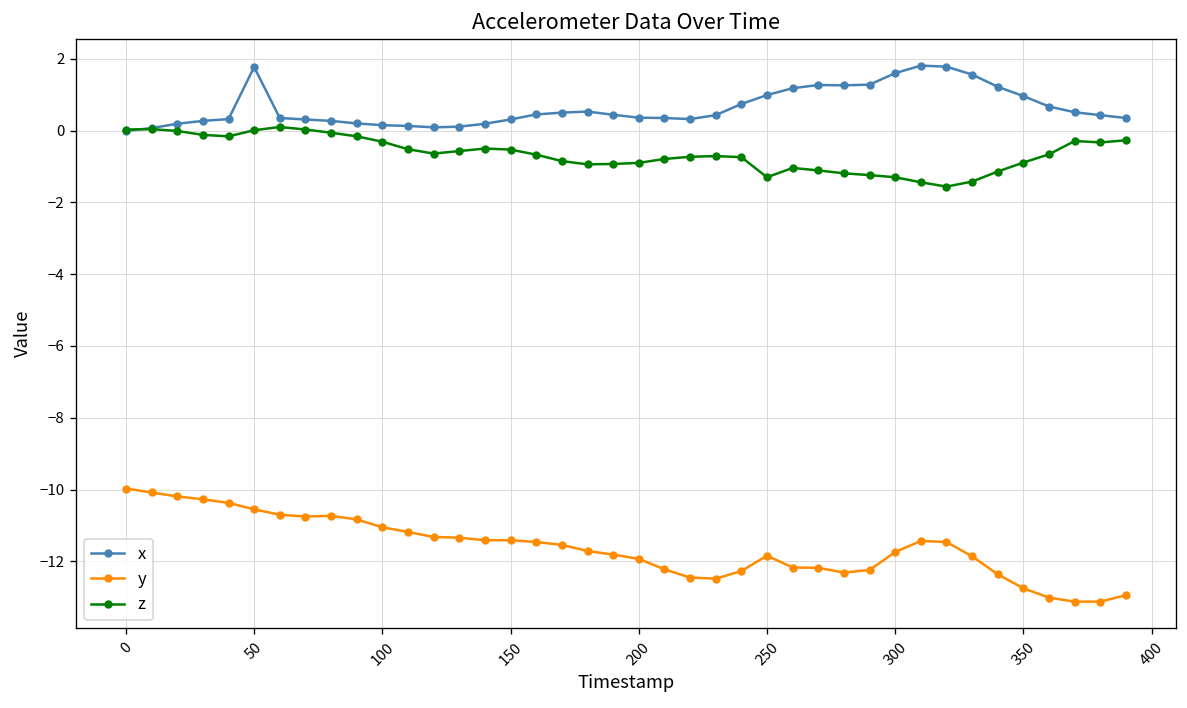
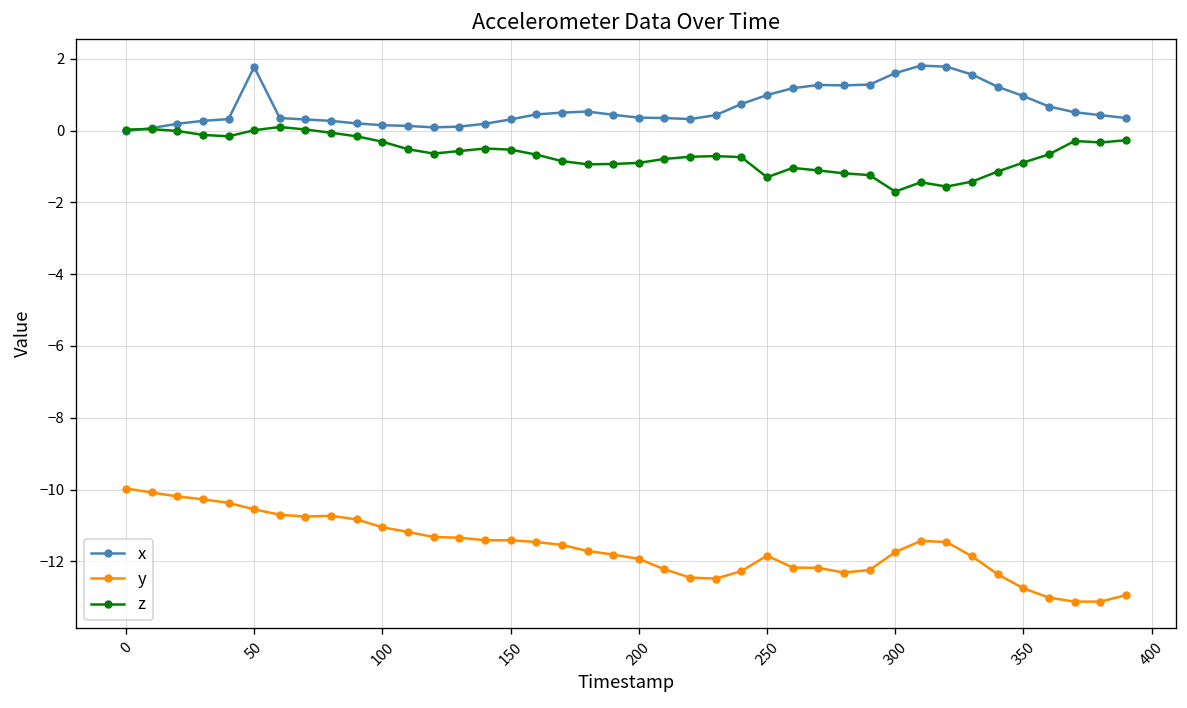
  {
    "x": {
      "50": 1.8,
      "100": 0.2,
      "150": 0.3,
      "200": 0.4,
      "250": 1.0,
      "300": 1.6,
      "350": 1.0
    },
    "y": {
      "0": -10.0,
      "50": -10.6,
      "100": -11.1,
      "150": -11.4,
      "200": -11.9,
      "250": -11.8,
      "300": -11.7,
      "350": -12.8
    },
    "z": {
      "50": 0.0,
      "100": -0.3,
      "150": -0.5,
      "200": -0.9,
      "250": -1.3,
-     "300": -1.3,
+     "300": -1.7,
      "350": -0.9
    }
  }
